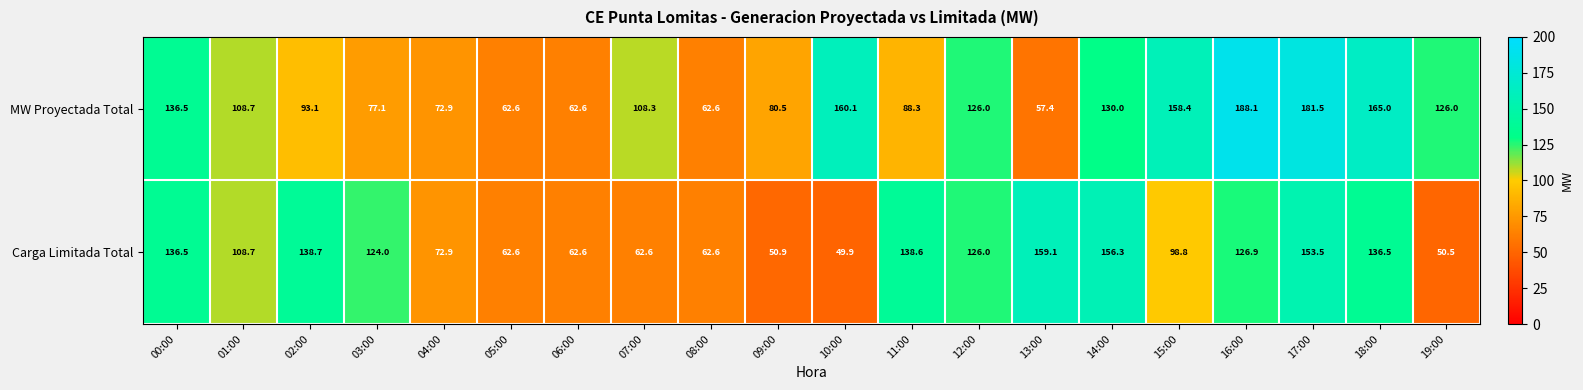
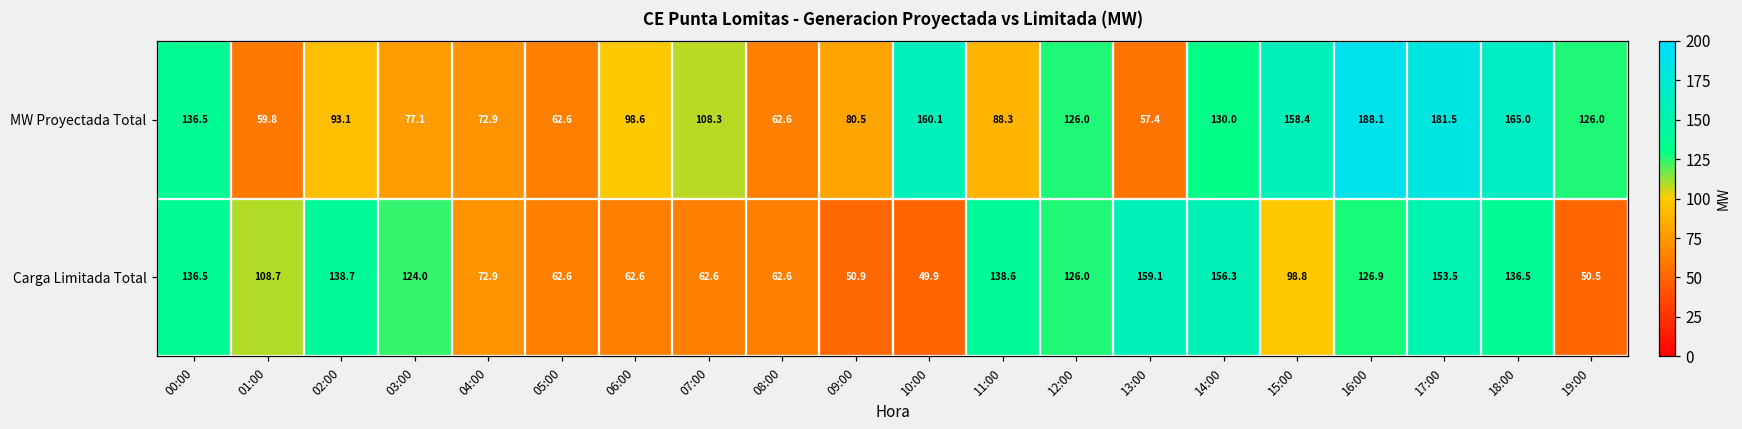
  {
    "MW Proyectada Total": {
      "00:00": 136.5,
-     "01:00": 108.7,
+     "01:00": 59.8,
      "02:00": 93.1,
      "03:00": 77.1,
      "04:00": 72.9,
      "05:00": 62.6,
-     "06:00": 62.6,
+     "06:00": 98.6,
      "07:00": 108.3,
      "08:00": 62.6,
      "09:00": 80.5,
      "10:00": 160.1,
      "11:00": 88.3,
      "12:00": 126.0,
      "13:00": 57.4,
      "14:00": 130.0,
      "15:00": 158.4,
      "16:00": 188.1,
      "17:00": 181.5,
      "18:00": 165.0,
      "19:00": 126.0
    },
    "Carga Limitada Total": {
      "00:00": 136.5,
      "01:00": 108.7,
      "02:00": 138.7,
      "03:00": 124.0,
      "04:00": 72.9,
      "05:00": 62.6,
      "06:00": 62.6,
      "07:00": 62.6,
      "08:00": 62.6,
      "09:00": 50.9,
      "10:00": 49.9,
      "11:00": 138.6,
      "12:00": 126.0,
      "13:00": 159.1,
      "14:00": 156.3,
      "15:00": 98.8,
      "16:00": 126.9,
      "17:00": 153.5,
      "18:00": 136.5,
      "19:00": 50.5
    }
  }
